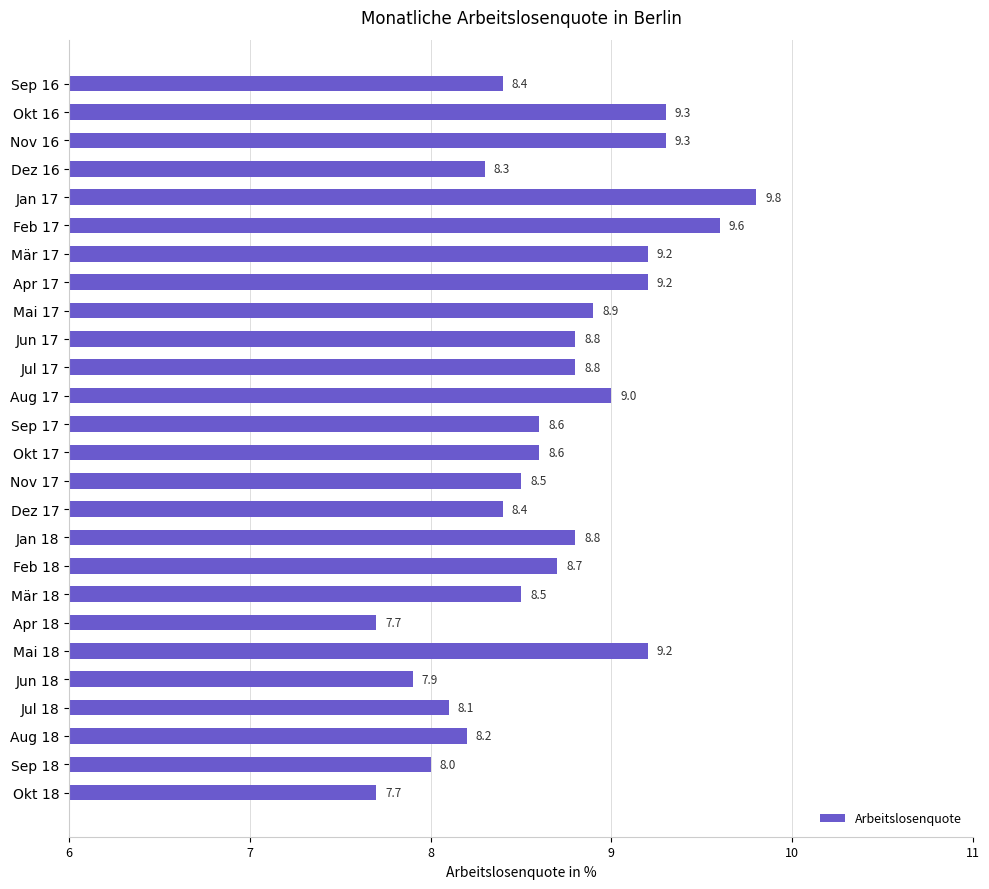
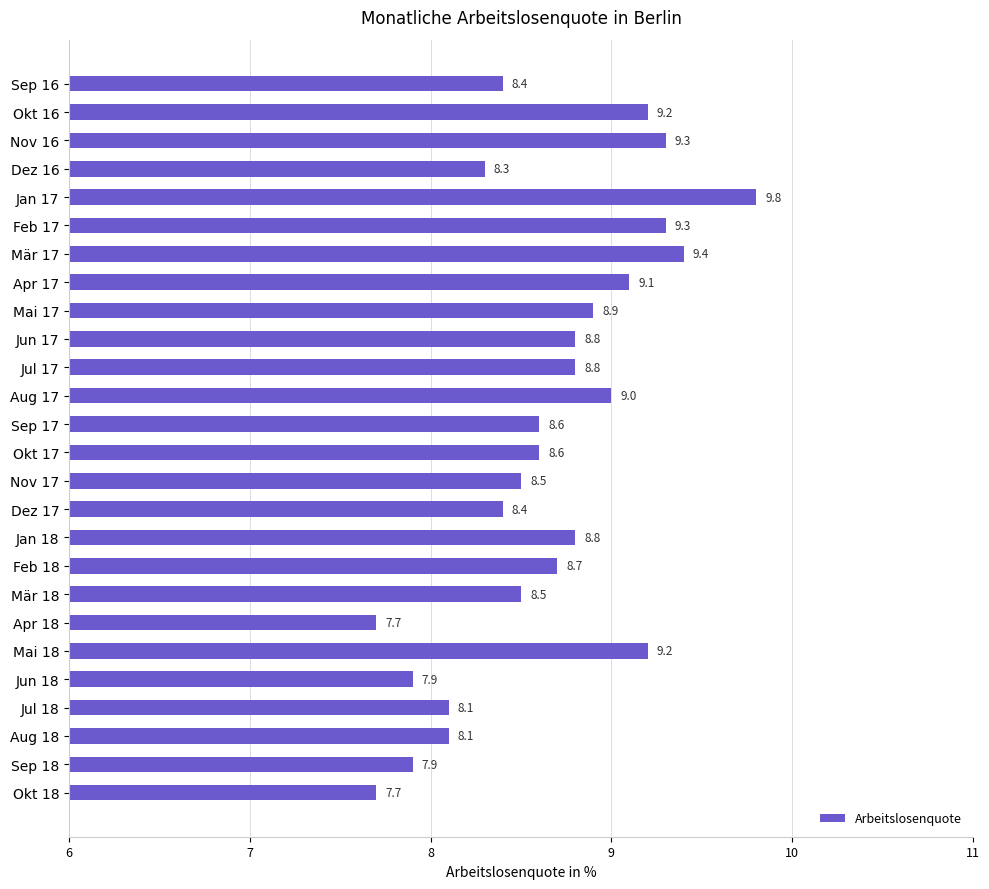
  {
    "Sep 16": 8.4,
-   "Okt 16": 9.3,
+   "Okt 16": 9.2,
    "Nov 16": 9.3,
    "Dez 16": 8.3,
    "Jan 17": 9.8,
-   "Feb 17": 9.6,
-   "Mär 17": 9.2,
-   "Apr 17": 9.2,
+   "Feb 17": 9.3,
+   "Mär 17": 9.4,
+   "Apr 17": 9.1,
    "Mai 17": 8.9,
    "Jun 17": 8.8,
    "Jul 17": 8.8,
    "Aug 17": 9.0,
    "Sep 17": 8.6,
    "Okt 17": 8.6,
    "Nov 17": 8.5,
    "Dez 17": 8.4,
    "Jan 18": 8.8,
    "Feb 18": 8.7,
    "Mär 18": 8.5,
    "Apr 18": 7.7,
    "Mai 18": 9.2,
    "Jun 18": 7.9,
    "Jul 18": 8.1,
-   "Aug 18": 8.2,
-   "Sep 18": 8.0,
+   "Aug 18": 8.1,
+   "Sep 18": 7.9,
    "Okt 18": 7.7
  }
